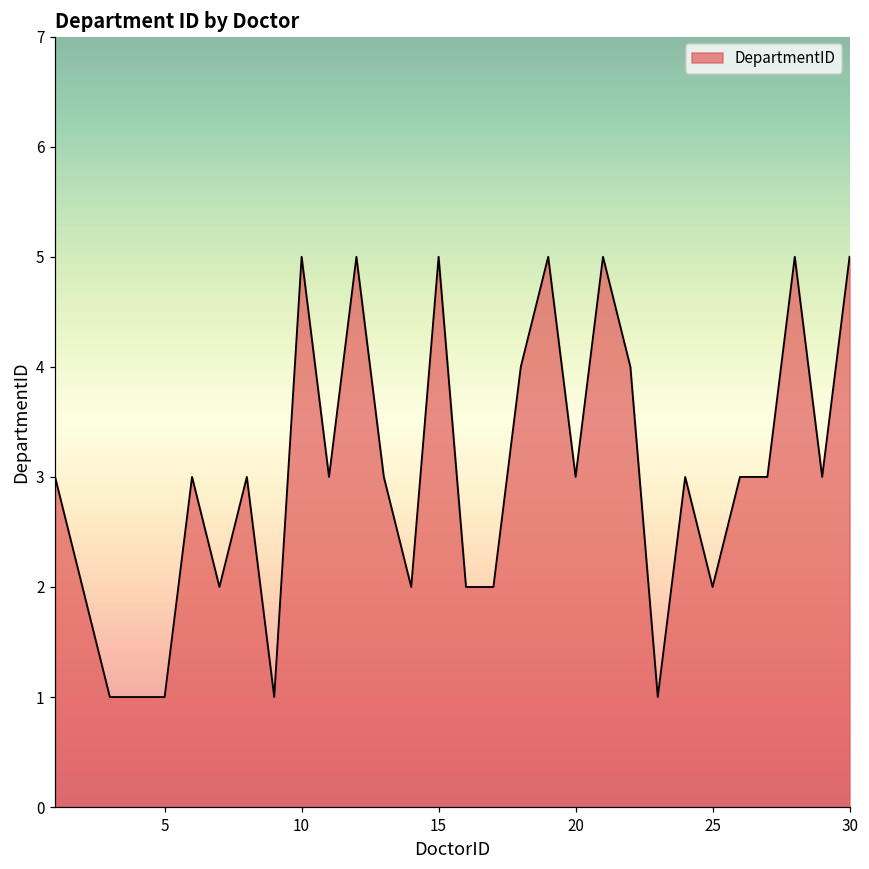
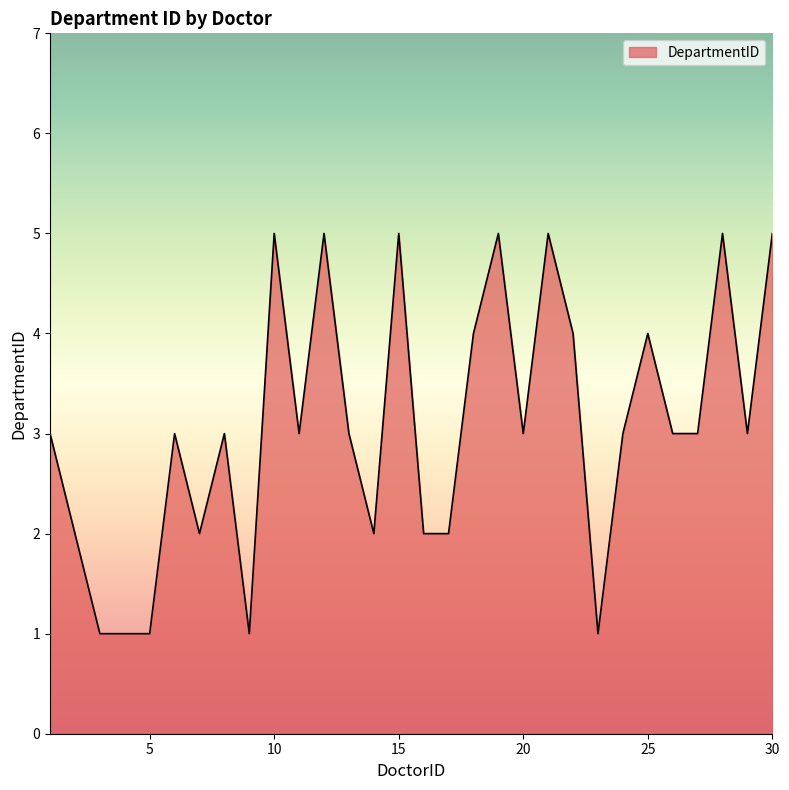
  {
    "5": 1,
    "10": 5,
    "15": 5,
    "20": 3,
-   "25": 2,
+   "25": 4,
    "30": 5
  }
